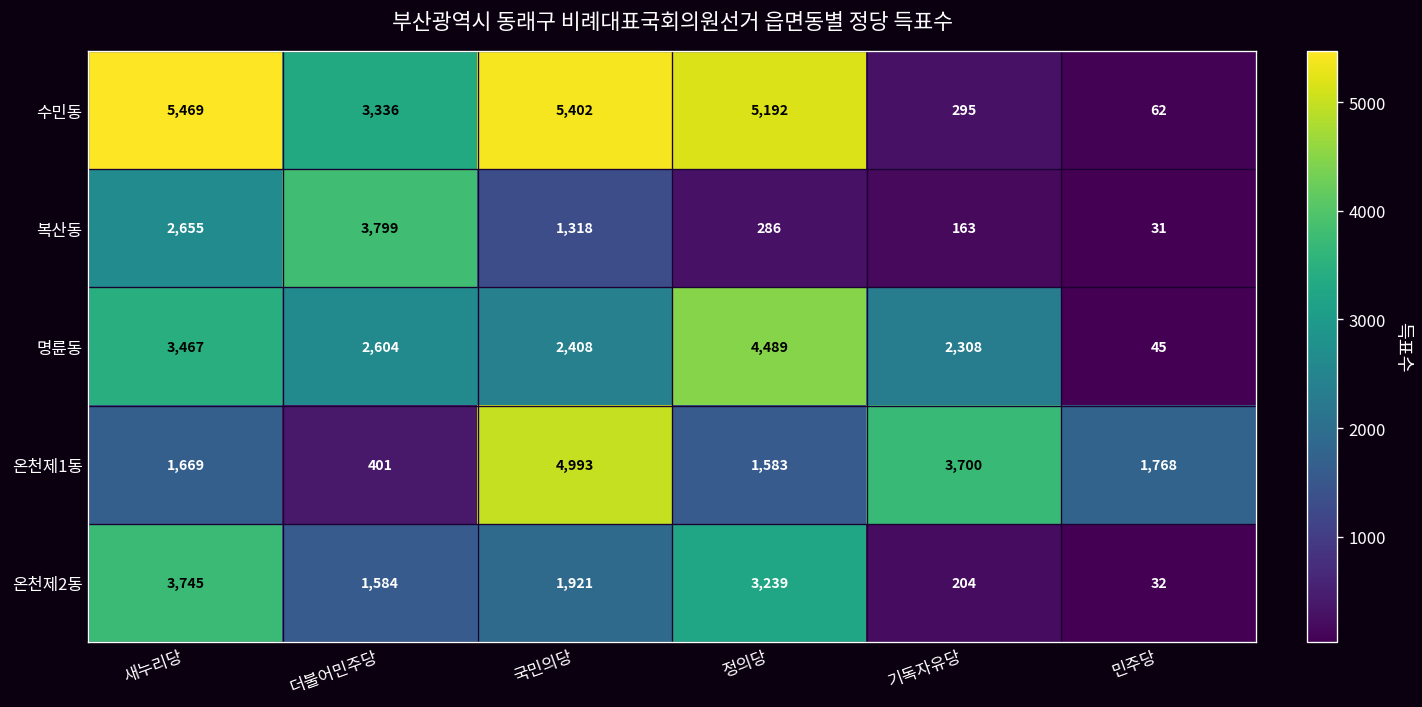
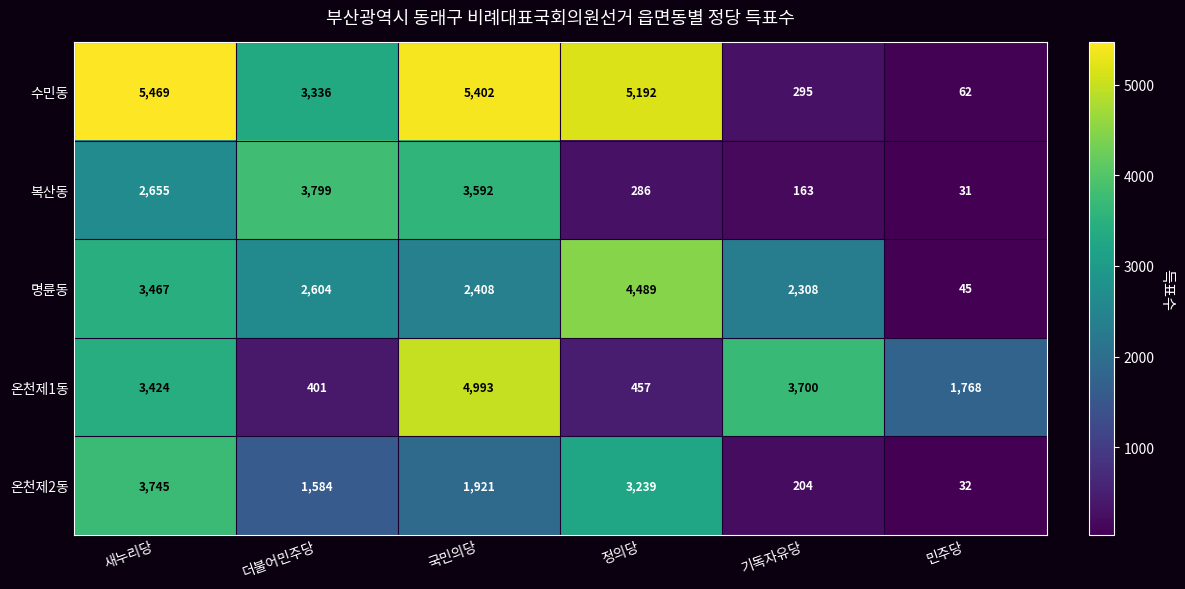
  {
    "수민동": {
      "새누리당": "5,469",
      "더불어민주당": "3,336",
      "국민의당": "5,402",
      "정의당": "5,192",
      "기독자유당": "295",
      "민주당": "62"
    },
    "복산동": {
      "새누리당": "2,655",
      "더불어민주당": "3,799",
-     "국민의당": "1,318",
+     "국민의당": "3,592",
      "정의당": "286",
      "기독자유당": "163",
      "민주당": "31"
    },
    "명륜동": {
      "새누리당": "3,467",
      "더불어민주당": "2,604",
      "국민의당": "2,408",
      "정의당": "4,489",
      "기독자유당": "2,308",
      "민주당": "45"
    },
    "온천제1동": {
-     "새누리당": "1,669",
+     "새누리당": "3,424",
      "더불어민주당": "401",
      "국민의당": "4,993",
-     "정의당": "1,583",
+     "정의당": "457",
      "기독자유당": "3,700",
      "민주당": "1,768"
    },
    "온천제2동": {
      "새누리당": "3,745",
      "더불어민주당": "1,584",
      "국민의당": "1,921",
      "정의당": "3,239",
      "기독자유당": "204",
      "민주당": "32"
    }
  }
